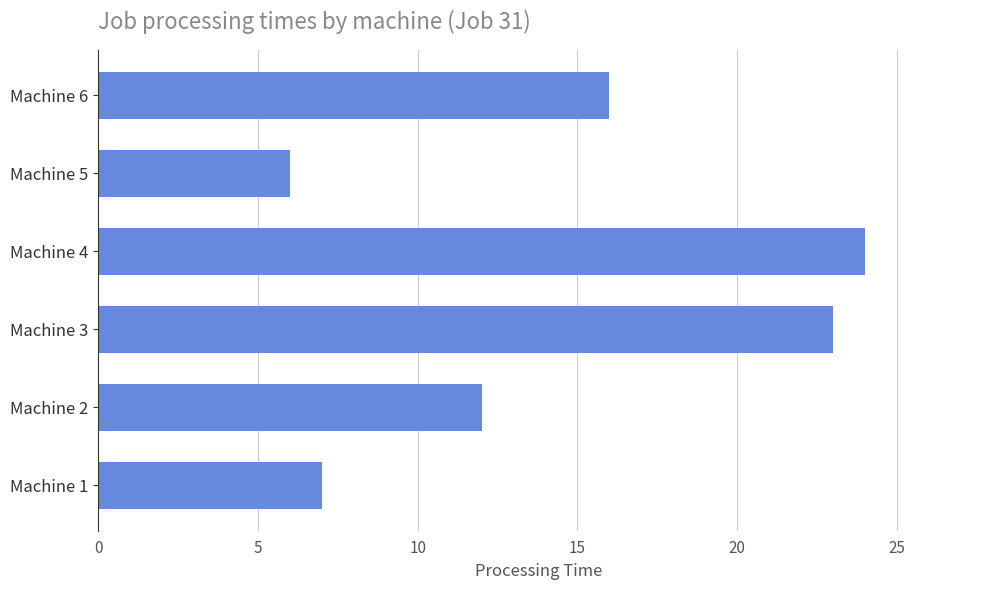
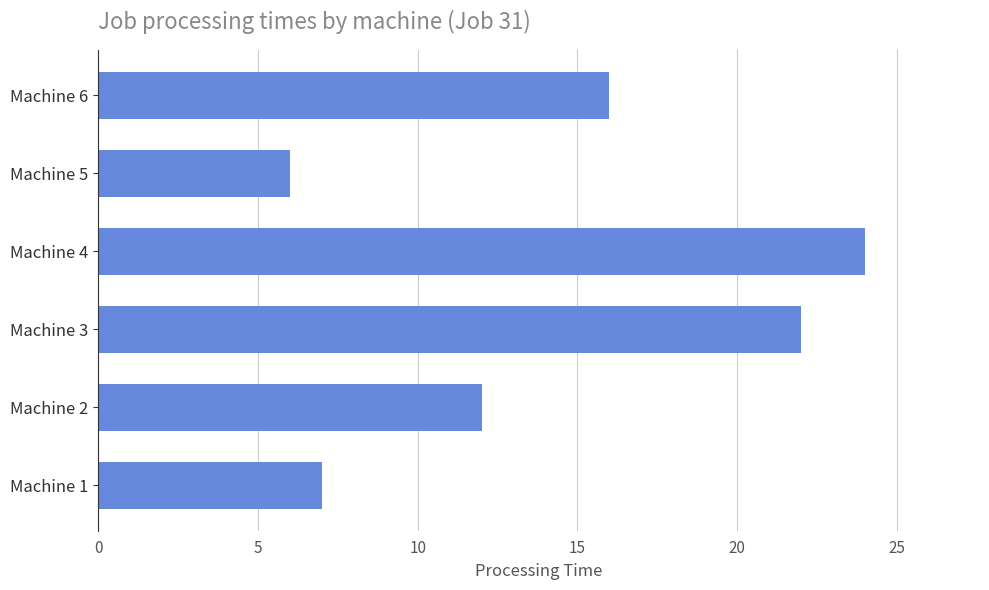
  {
    "Machine 6": 16,
    "Machine 5": 6,
    "Machine 4": 24,
-   "Machine 3": 23,
+   "Machine 3": 22,
    "Machine 2": 12,
    "Machine 1": 7
  }
